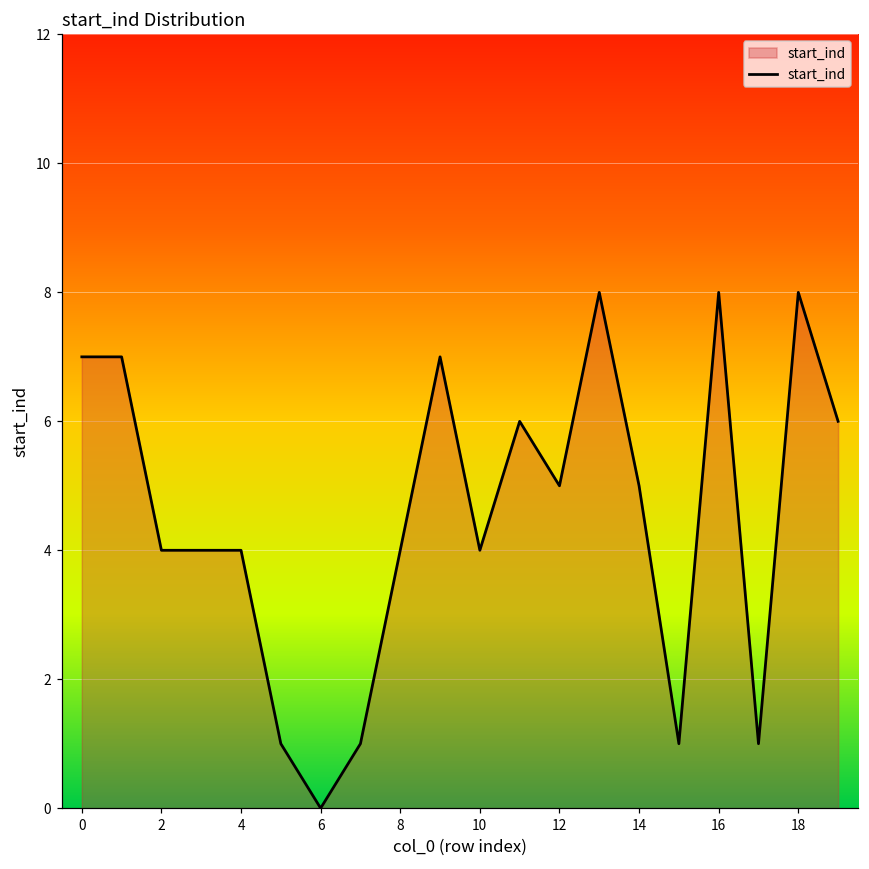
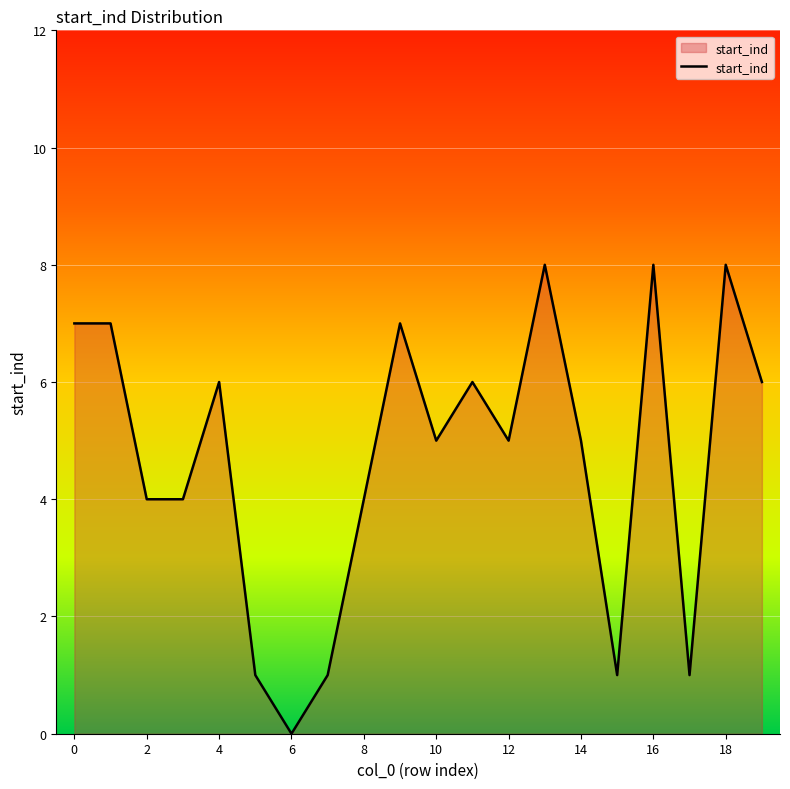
  {
    "0": 7,
    "2": 4,
-   "4": 4,
+   "4": 6,
    "6": 0,
    "8": 4,
-   "10": 4,
+   "10": 5,
    "12": 5,
    "14": 5,
    "16": 8,
    "18": 8
  }
